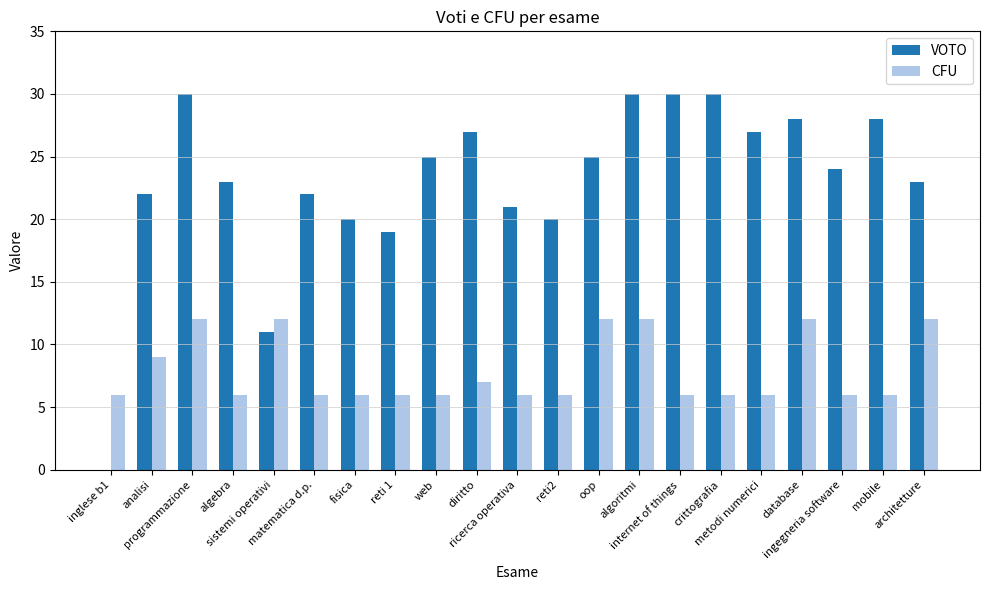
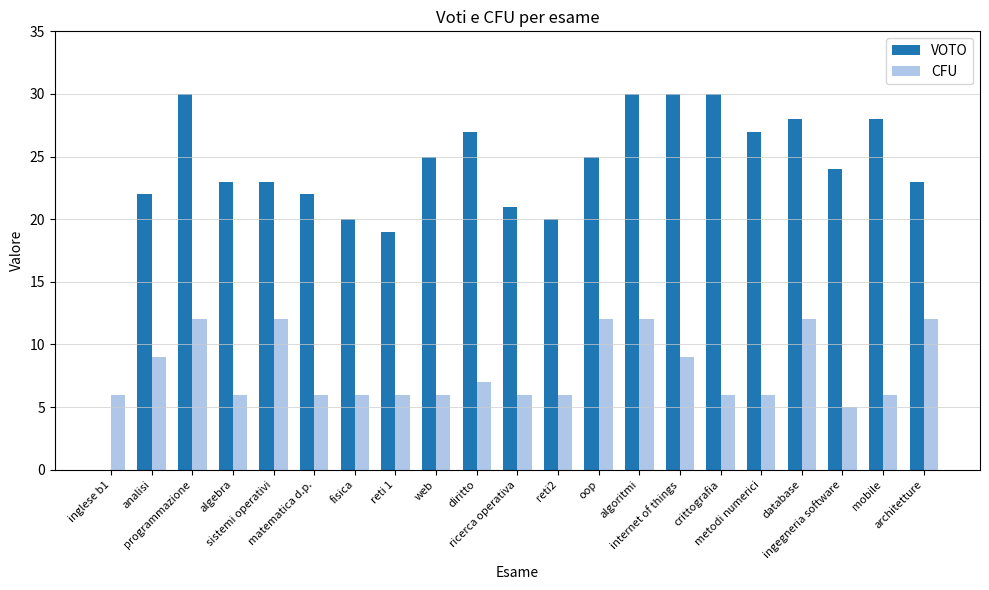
  {
    "VOTO": {
      "inglese b1": 0,
      "analisi": 22,
      "programmazione": 30,
      "algebra": 23,
-     "sistemi operativi": 11,
+     "sistemi operativi": 23,
      "matematica d.p.": 22,
      "fisica": 20,
      "reti 1": 19,
      "web": 25,
      "diritto": 27,
      "ricerca operativa": 21,
      "reti2": 20,
      "oop": 25,
      "algoritmi": 30,
      "internet of things": 30,
      "crittografia": 30,
      "metodi numerici": 27,
      "database": 28,
      "ingegneria software": 24,
      "mobile": 28,
      "architetture": 23
    },
    "CFU": {
      "inglese b1": 6,
      "analisi": 9,
      "programmazione": 12,
      "algebra": 6,
      "sistemi operativi": 12,
      "matematica d.p.": 6,
      "fisica": 6,
      "reti 1": 6,
      "web": 6,
      "diritto": 7,
      "ricerca operativa": 6,
      "reti2": 6,
      "oop": 12,
      "algoritmi": 12,
-     "internet of things": 6,
+     "internet of things": 9,
      "crittografia": 6,
      "metodi numerici": 6,
      "database": 12,
-     "ingegneria software": 6,
+     "ingegneria software": 5,
      "mobile": 6,
      "architetture": 12
    }
  }
